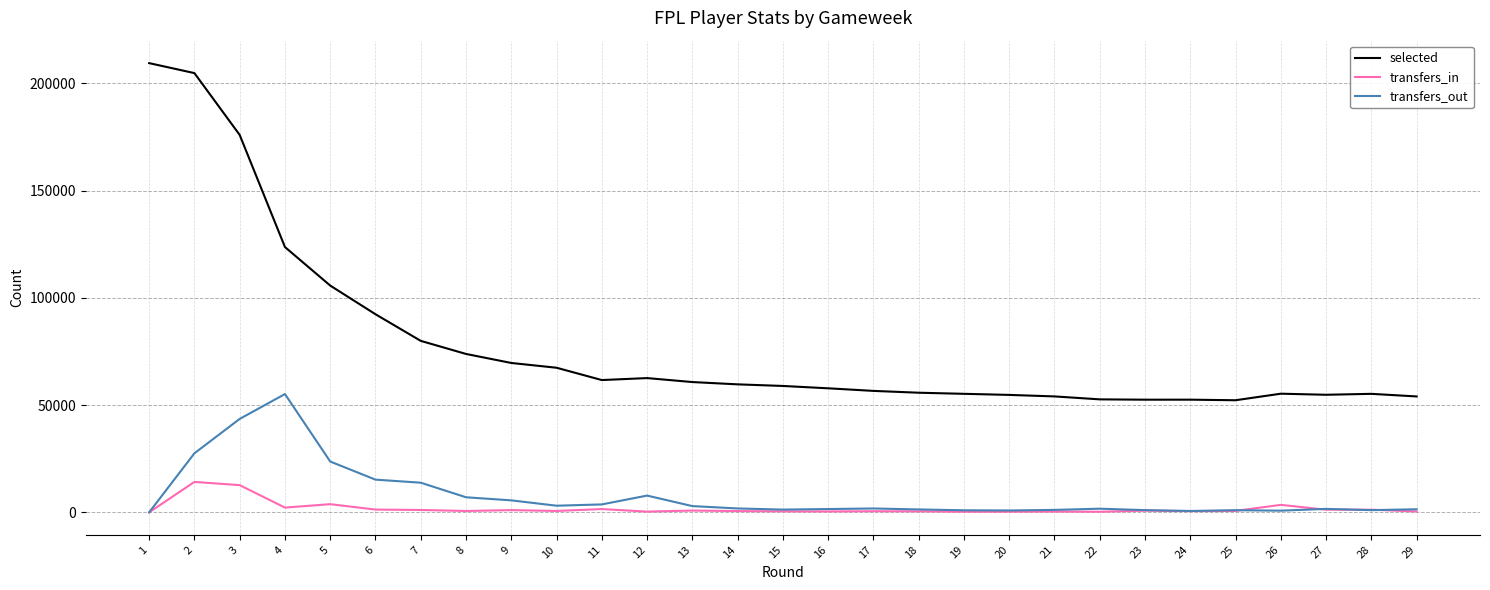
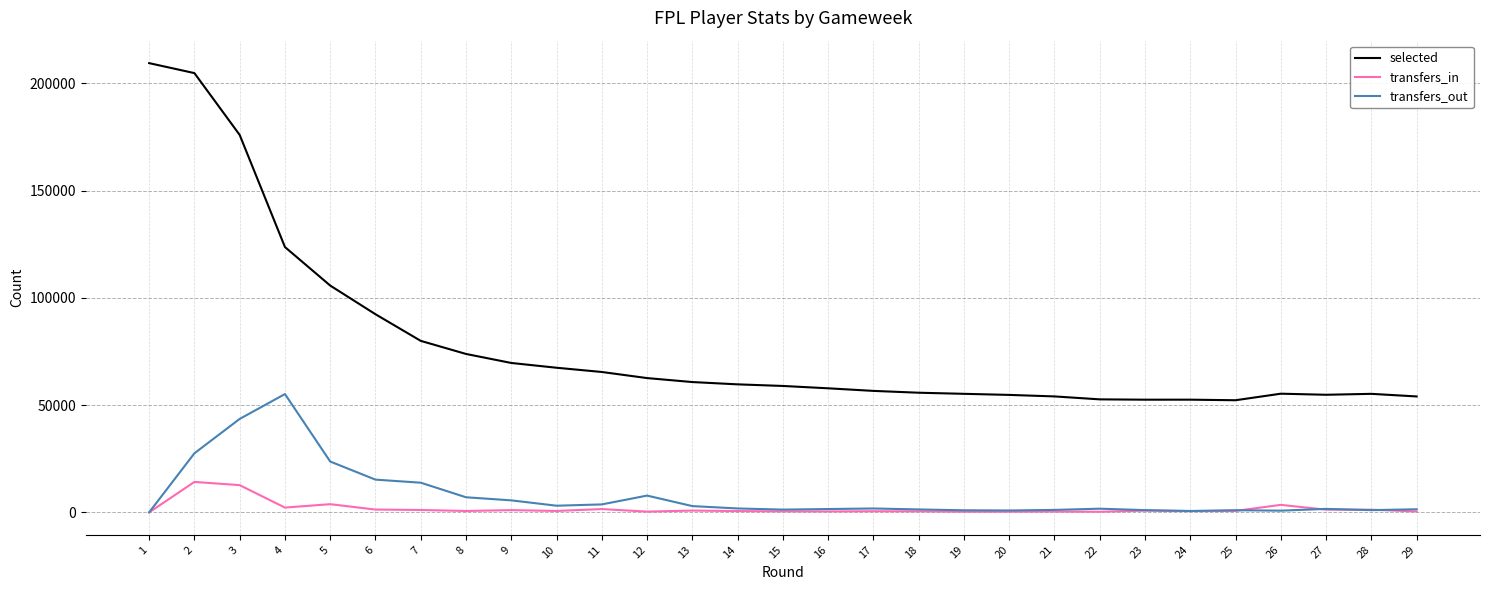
  {
    "selected": {
      "1": 209000,
      "2": 205000,
      "3": 176000,
      "4": 124000,
      "5": 106000,
      "6": 92000,
      "7": 80000,
      "8": 74000,
      "9": 70000,
      "10": 67000,
-     "11": 62000,
+     "11": 65000,
      "12": 63000,
      "13": 61000,
      "14": 60000,
      "15": 59000,
      "16": 58000,
      "17": 57000,
      "18": 56000,
      "19": 55000,
      "20": 55000,
      "21": 54000,
      "22": 53000,
      "23": 53000,
      "24": 53000,
      "25": 52000,
      "26": 55000,
      "27": 55000,
      "28": 55000,
      "29": 54000
    },
    "transfers_in": {
      "2": 14000,
      "3": 13000,
      "4": 2000,
      "5": 4000,
      "6": 1000,
      "7": 1000,
      "8": 1000,
      "9": 1000,
      "10": 1000,
      "11": 2000,
      "12": 0,
      "13": 1000,
      "14": 1000,
      "17": 1000,
      "22": 0,
      "26": 3000
    },
    "transfers_out": {
      "2": 28000,
      "3": 44000,
      "4": 55000,
      "5": 24000,
      "6": 15000,
      "7": 14000,
      "8": 7000,
      "9": 6000,
      "10": 3000,
      "11": 4000,
      "12": 8000,
      "13": 3000,
      "14": 2000,
      "17": 2000,
      "22": 2000,
      "26": 1000
    }
  }
